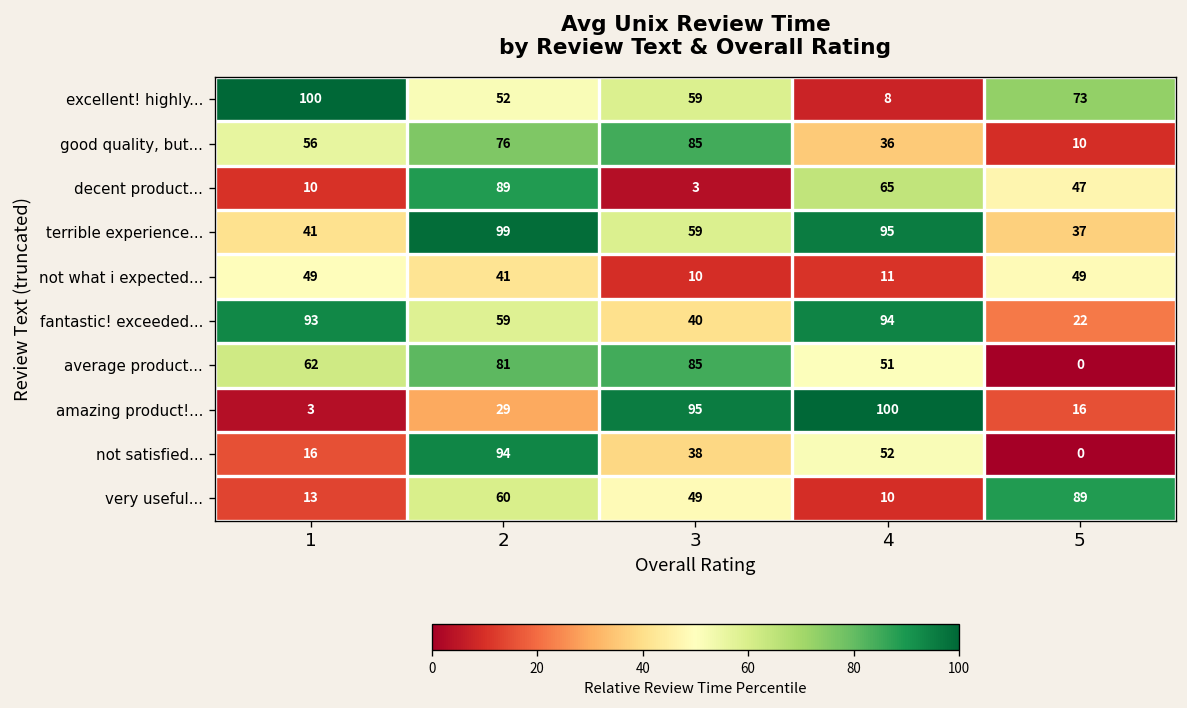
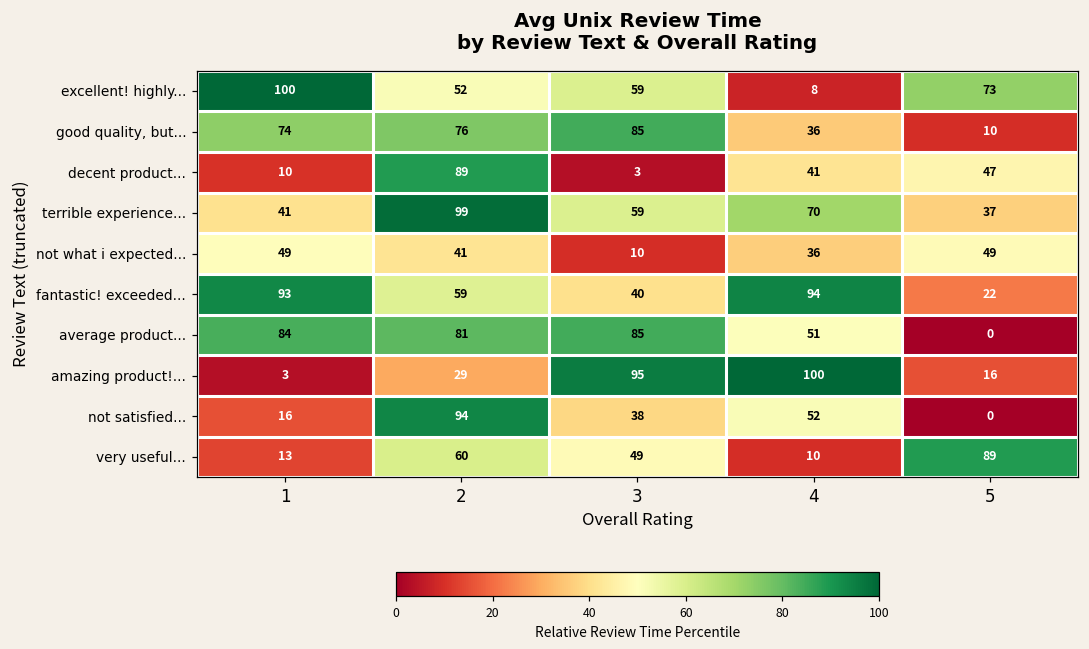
  {
    "excellent! highly...": {
      "1": 100,
      "2": 52,
      "3": 59,
      "4": 8,
      "5": 73
    },
    "good quality, but...": {
-     "1": 56,
+     "1": 74,
      "2": 76,
      "3": 85,
      "4": 36,
      "5": 10
    },
    "decent product...": {
      "1": 10,
      "2": 89,
      "3": 3,
-     "4": 65,
+     "4": 41,
      "5": 47
    },
    "terrible experience...": {
      "1": 41,
      "2": 99,
      "3": 59,
-     "4": 95,
+     "4": 70,
      "5": 37
    },
    "not what i expected...": {
      "1": 49,
      "2": 41,
      "3": 10,
-     "4": 11,
+     "4": 36,
      "5": 49
    },
    "fantastic! exceeded...": {
      "1": 93,
      "2": 59,
      "3": 40,
      "4": 94,
      "5": 22
    },
    "average product...": {
-     "1": 62,
+     "1": 84,
      "2": 81,
      "3": 85,
      "4": 51,
      "5": 0
    },
    "amazing product!...": {
      "1": 3,
      "2": 29,
      "3": 95,
      "4": 100,
      "5": 16
    },
    "not satisfied...": {
      "1": 16,
      "2": 94,
      "3": 38,
      "4": 52,
      "5": 0
    },
    "very useful...": {
      "1": 13,
      "2": 60,
      "3": 49,
      "4": 10,
      "5": 89
    }
  }
